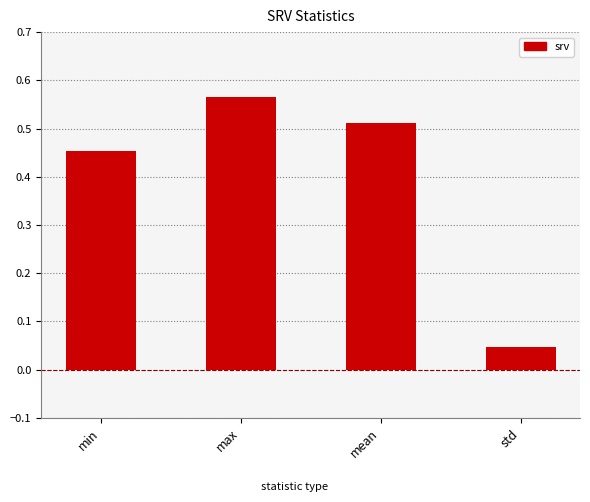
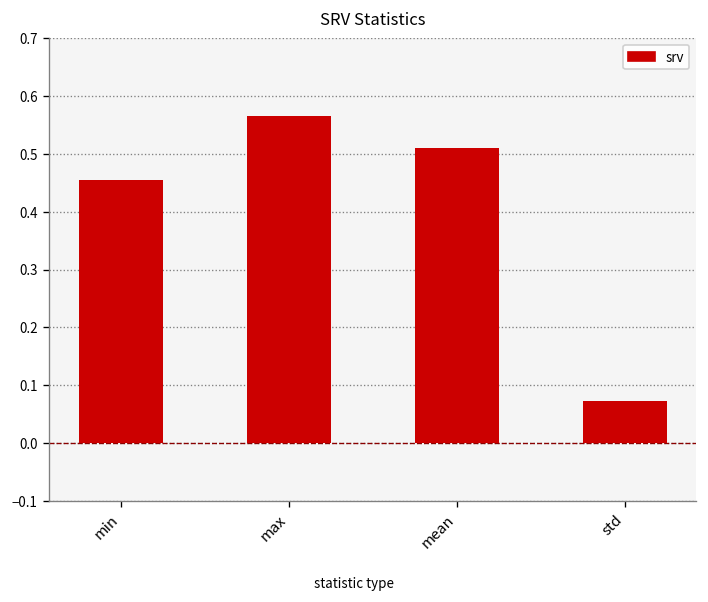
  {
    "min": 0.45,
    "max": 0.57,
    "mean": 0.51,
-   "std": 0.05
+   "std": 0.07
  }
